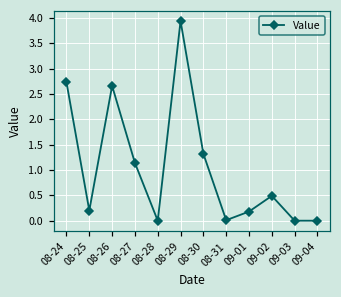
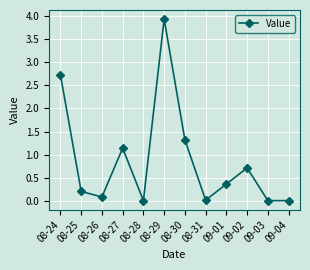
  {
    "08-24": 2.7,
    "08-25": 0.2,
-   "08-26": 2.7,
+   "08-26": 0.1,
    "08-27": 1.1,
    "08-28": 0.0,
    "08-29": 3.9,
    "08-30": 1.3,
    "08-31": 0.0,
-   "09-01": 0.2,
-   "09-02": 0.5,
+   "09-01": 0.4,
+   "09-02": 0.7,
    "09-03": 0.0,
    "09-04": 0.0
  }
